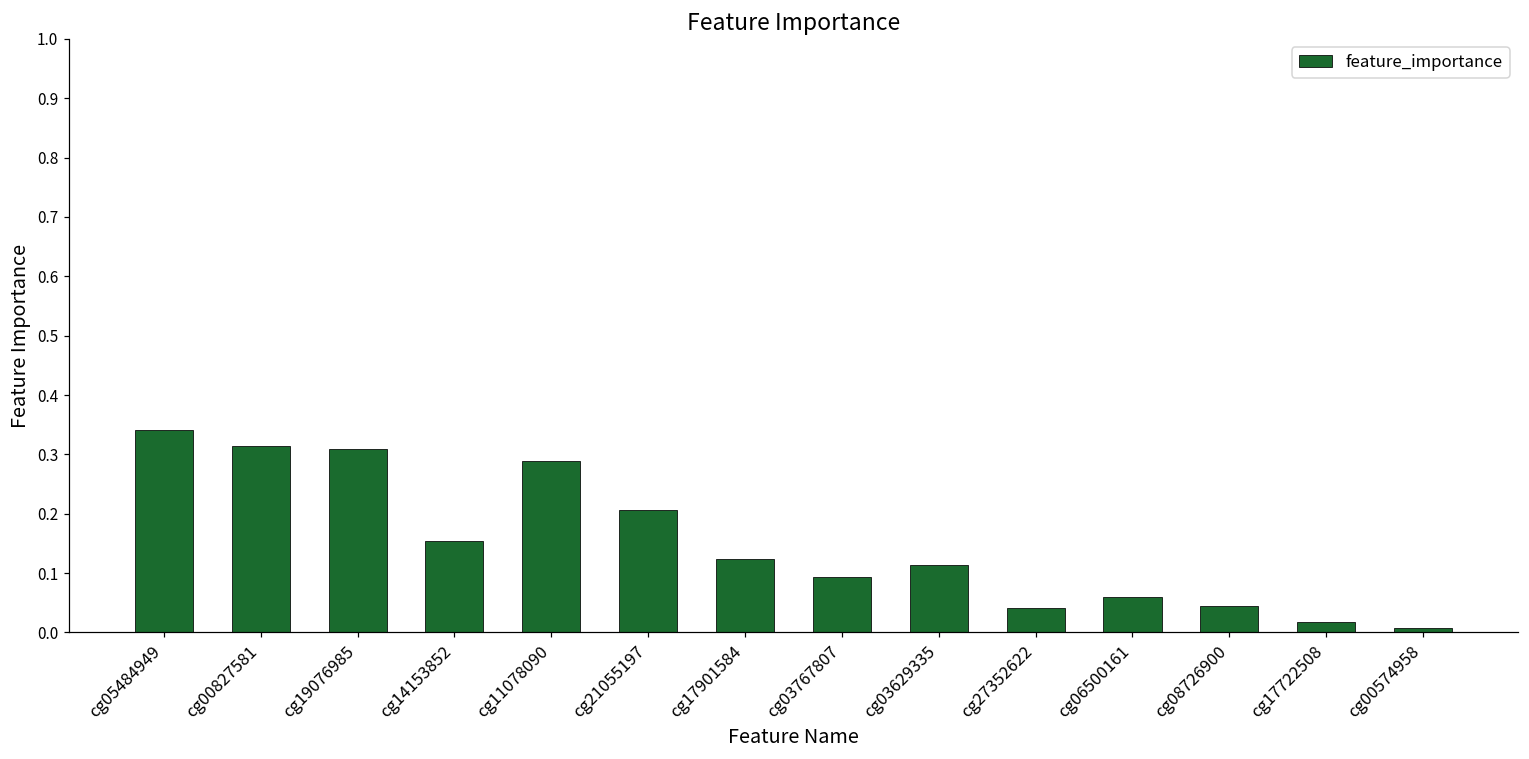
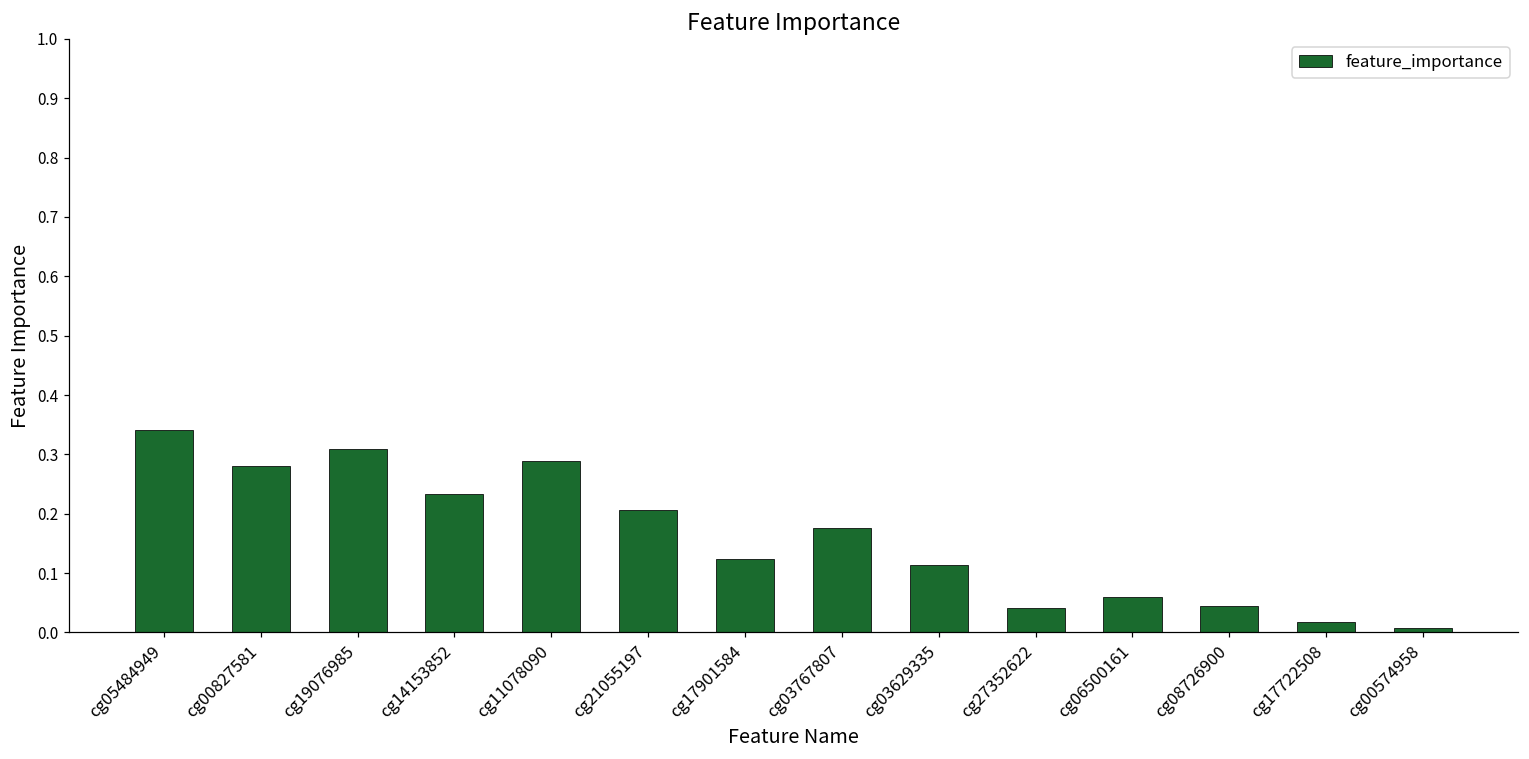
  {
    "cg05484949": 0.34,
-   "cg00827581": 0.31,
+   "cg00827581": 0.28,
    "cg19076985": 0.31,
-   "cg14153852": 0.15,
+   "cg14153852": 0.23,
    "cg11078090": 0.29,
    "cg21055197": 0.21,
    "cg17901584": 0.12,
-   "cg03767807": 0.09,
+   "cg03767807": 0.18,
    "cg03629335": 0.11,
    "cg27352622": 0.04,
    "cg06500161": 0.06,
    "cg08726900": 0.04,
    "cg17722508": 0.02,
    "cg00574958": 0.01
  }
